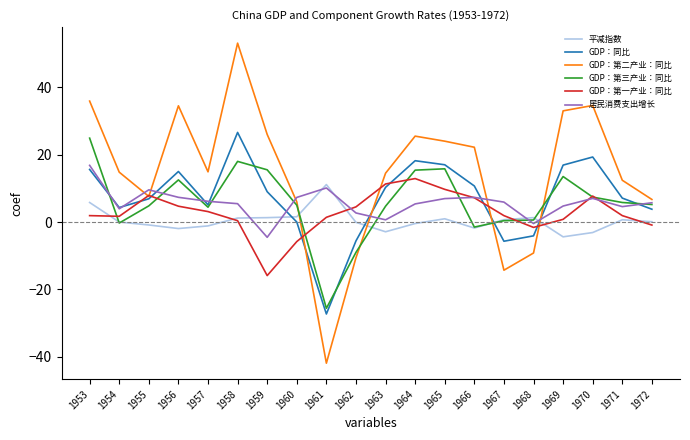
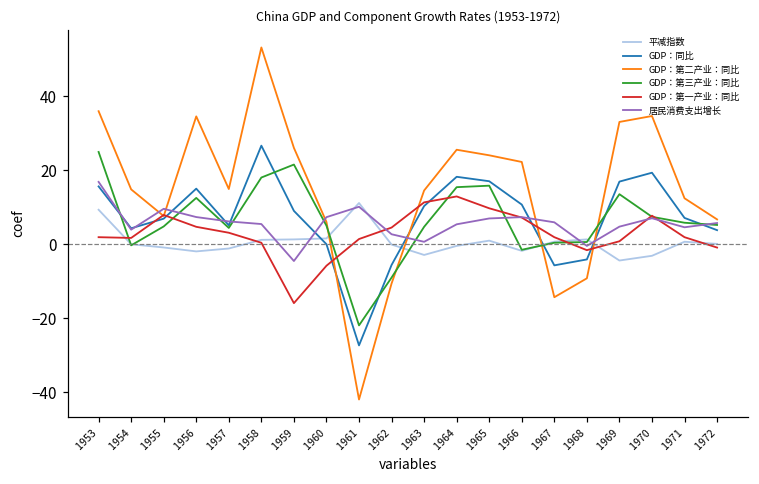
  {
    "平减指数": {
-     "1953": 6,
+     "1953": 9,
      "1955": -1,
      "1956": -2,
      "1957": -1,
      "1958": 1,
      "1959": 1,
      "1960": 2,
      "1961": 11,
      "1962": 0,
      "1963": -3,
      "1964": 0,
      "1965": 1,
      "1969": -4,
      "1970": -3,
      "1971": 1,
      "1972": 0
    },
    "GDP：同比": {
      "1953": 16,
      "1956": 15,
      "1958": 27,
      "1959": 9,
      "1960": 0,
      "1961": -27,
      "1962": -6,
      "1963": 10,
      "1964": 18,
      "1965": 17,
      "1966": 11,
      "1967": -6,
      "1968": -4,
      "1969": 17,
      "1970": 19,
      "1971": 7,
      "1972": 4
    },
    "GDP：第二产业：同比": {
      "1953": 36,
      "1954": 15,
      "1956": 35,
      "1957": 15,
      "1958": 53,
      "1959": 26,
      "1960": 6,
      "1961": -42,
      "1962": -11,
      "1963": 15,
      "1964": 26,
      "1965": 24,
      "1966": 22,
      "1967": -14,
      "1968": -9,
      "1969": 33,
      "1970": 35,
      "1971": 12,
      "1972": 7
    },
    "GDP：第三产业：同比": {
      "1953": 25,
      "1955": 5,
      "1956": 13,
      "1958": 18,
-     "1959": 16,
+     "1959": 22,
      "1960": 5,
-     "1961": -26,
+     "1961": -22,
      "1962": -9,
      "1963": 5,
      "1964": 15,
      "1965": 16,
      "1969": 14,
      "1971": 6
    },
    "GDP：第一产业：同比": {
      "1953": 2,
      "1954": 2,
      "1956": 5,
      "1957": 3,
      "1958": 0,
      "1959": -16,
      "1960": -6,
      "1961": 1,
      "1962": 5,
      "1963": 11,
      "1964": 13,
      "1965": 10,
      "1967": 2,
      "1968": -2,
      "1969": 1,
      "1971": 2,
      "1972": -1
    },
    "居民消费支出增长": {
      "1953": 17,
      "1955": 10,
      "1956": 7,
      "1957": 6,
      "1958": 5,
      "1959": -5,
      "1960": 7,
      "1961": 10,
      "1962": 3,
      "1963": 1,
      "1964": 5,
      "1965": 7,
      "1967": 6,
      "1968": 0,
      "1969": 5,
      "1971": 5
    }
  }
